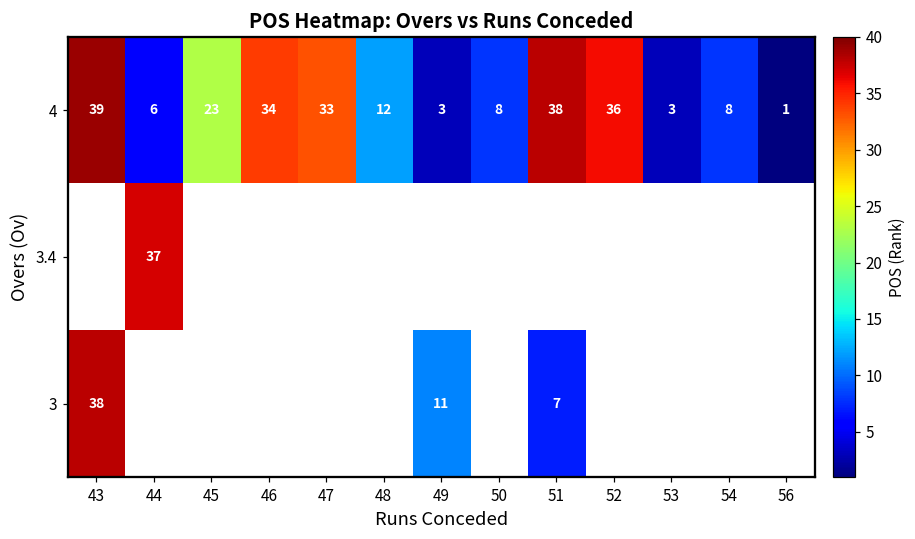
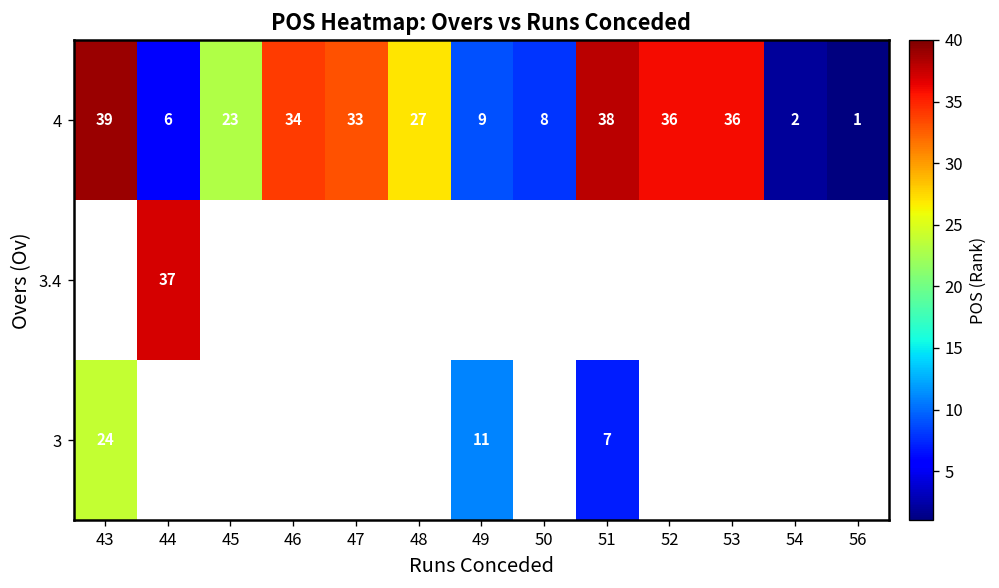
  {
    "4": {
      "43": 39,
      "44": 6,
      "45": 23,
      "46": 34,
      "47": 33,
-     "48": 12,
-     "49": 3,
+     "48": 27,
+     "49": 9,
      "50": 8,
      "51": 38,
      "52": 36,
-     "53": 3,
-     "54": 8,
+     "53": 36,
+     "54": 2,
      "56": 1
    },
    "3.4": {
      "44": 37
    },
    "3": {
-     "43": 38,
+     "43": 24,
      "49": 11,
      "51": 7
    }
  }
